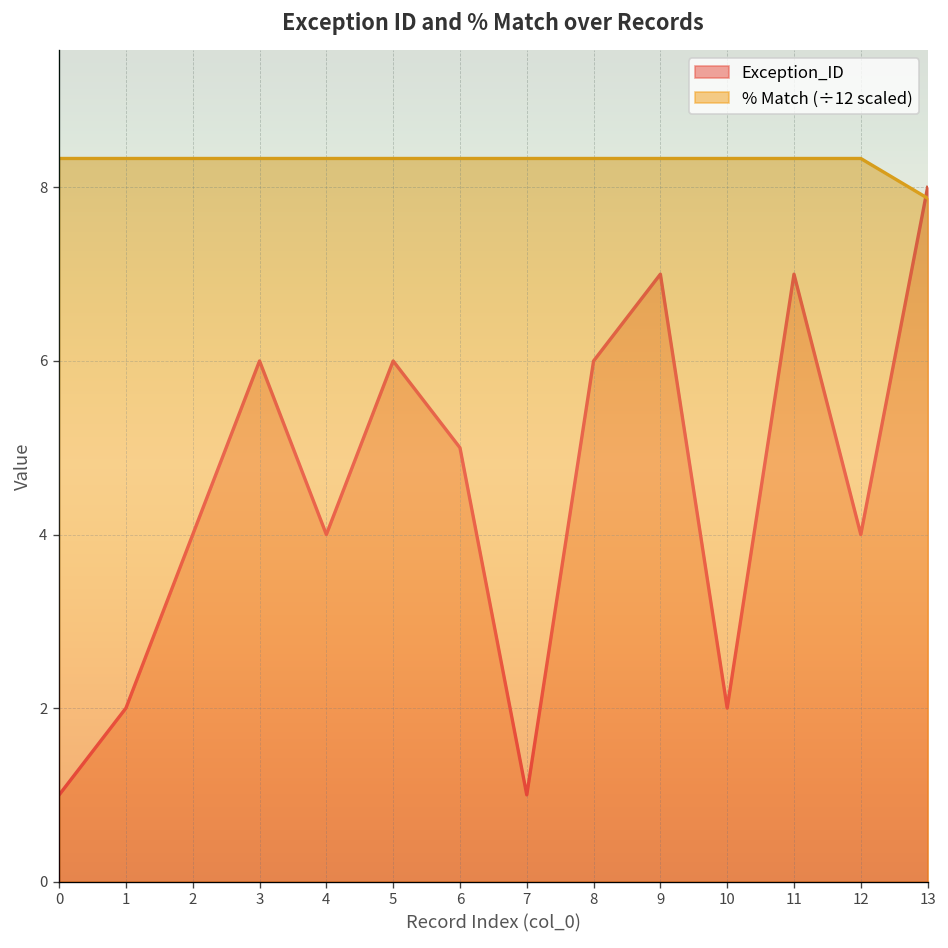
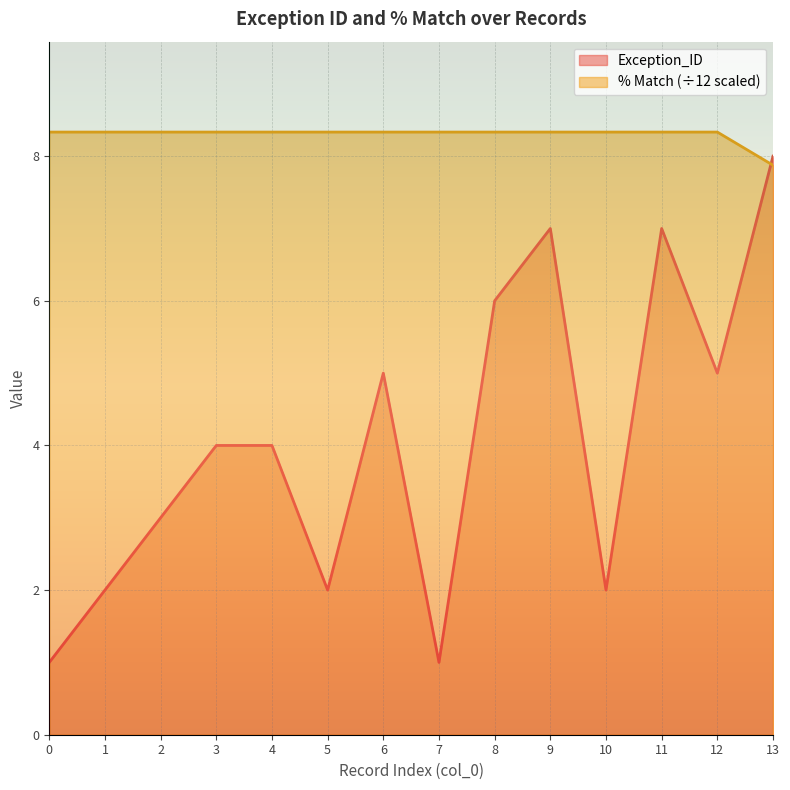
  {
    "Exception_ID": {
      "0": 1,
      "1": 2,
-     "2": 4,
-     "3": 6,
+     "2": 3,
+     "3": 4,
      "4": 4,
-     "5": 6,
+     "5": 2,
      "6": 5,
      "7": 1,
      "8": 6,
      "9": 7,
      "10": 2,
      "11": 7,
-     "12": 4,
+     "12": 5,
      "13": 8
    },
    "% Match (÷12 scaled)": {
      "0": 8.3,
      "1": 8.3,
      "2": 8.3,
      "3": 8.3,
      "4": 8.3,
      "5": 8.3,
      "6": 8.3,
      "7": 8.3,
      "8": 8.3,
      "9": 8.3,
      "10": 8.3,
      "11": 8.3,
      "12": 8.3,
      "13": 7.9
    }
  }
